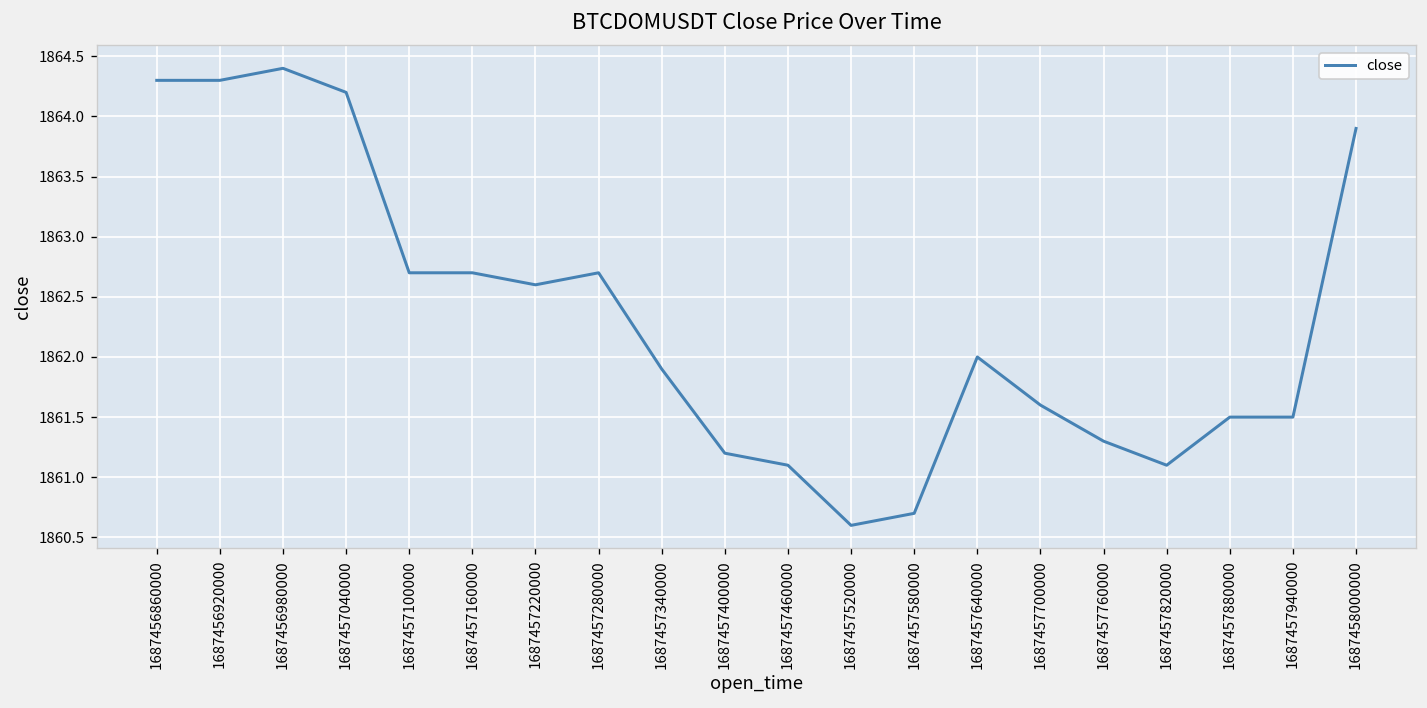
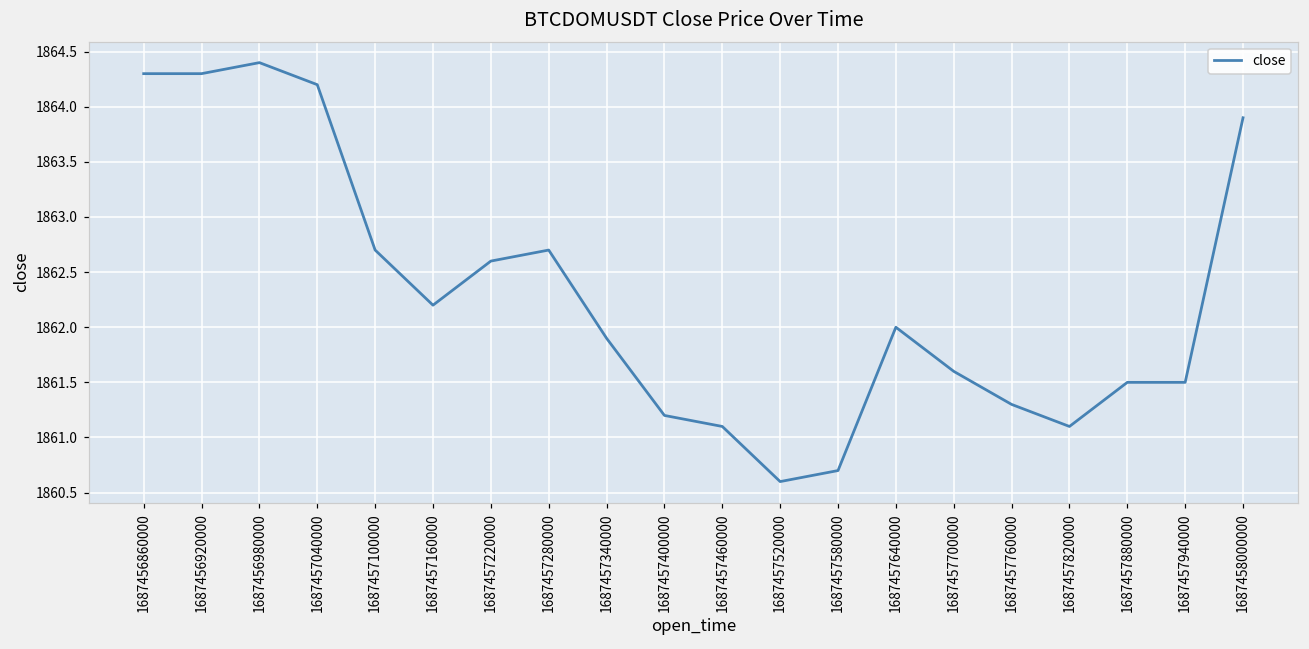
  {
    "1687456860000": 1864.3,
    "1687456920000": 1864.3,
    "1687456980000": 1864.4,
    "1687457040000": 1864.2,
    "1687457100000": 1862.7,
-   "1687457160000": 1862.7,
+   "1687457160000": 1862.2,
    "1687457220000": 1862.6,
    "1687457280000": 1862.7,
    "1687457340000": 1861.9,
    "1687457400000": 1861.2,
    "1687457460000": 1861.1,
    "1687457520000": 1860.6,
    "1687457580000": 1860.7,
    "1687457640000": 1862.0,
    "1687457700000": 1861.6,
    "1687457760000": 1861.3,
    "1687457820000": 1861.1,
    "1687457880000": 1861.5,
    "1687457940000": 1861.5,
    "1687458000000": 1863.9
  }
